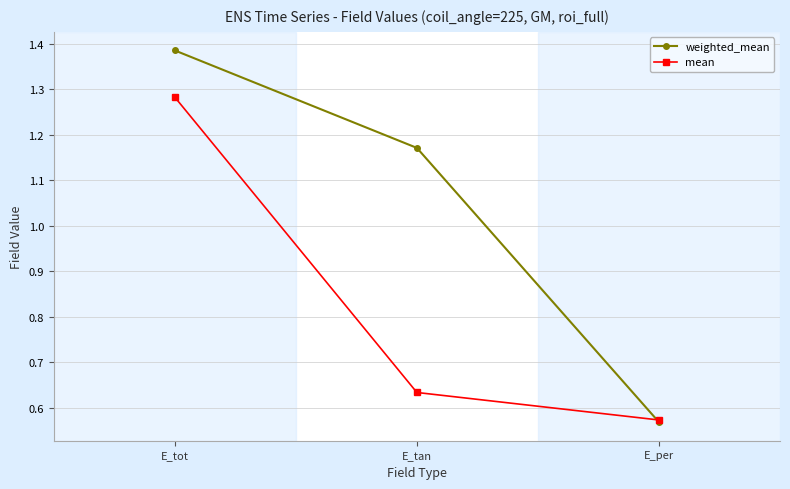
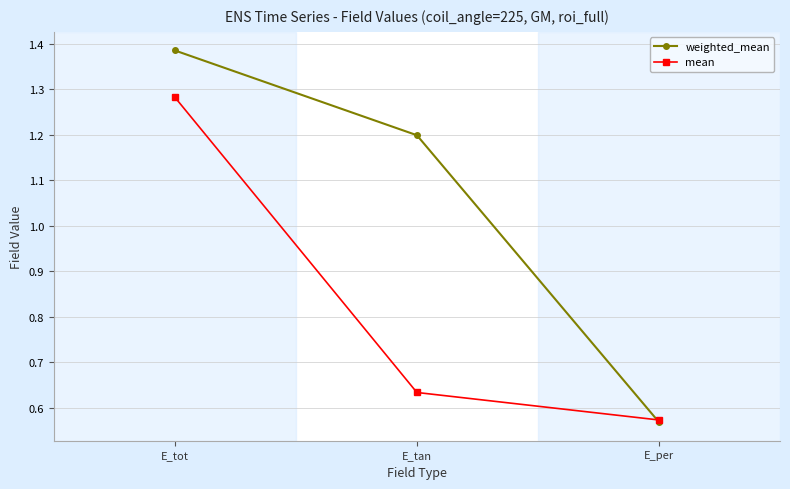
  {
    "weighted_mean": {
      "E_tot": 1.38,
-     "E_tan": 1.17
+     "E_tan": 1.20
    },
    "mean": {
      "E_tot": 1.28,
      "E_tan": 0.63
    }
  }
